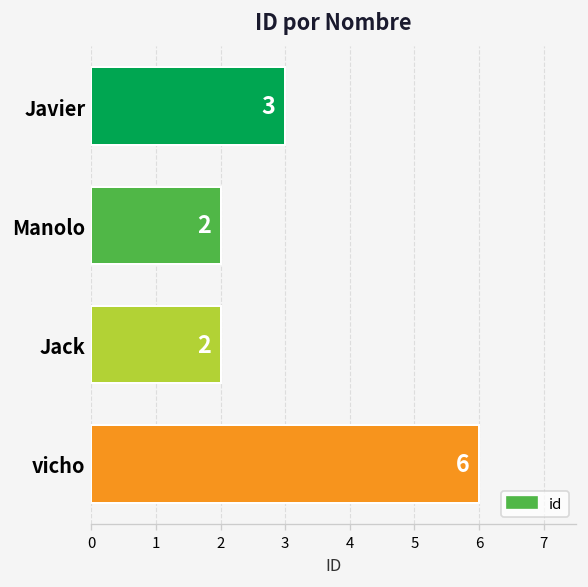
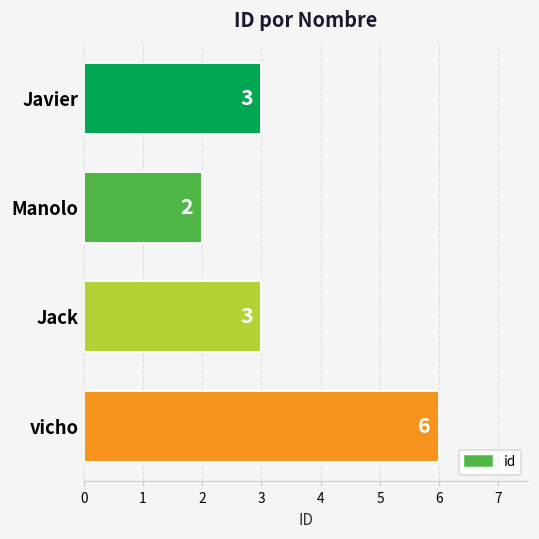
  {
    "Javier": 3,
    "Manolo": 2,
-   "Jack": 2,
+   "Jack": 3,
    "vicho": 6
  }
